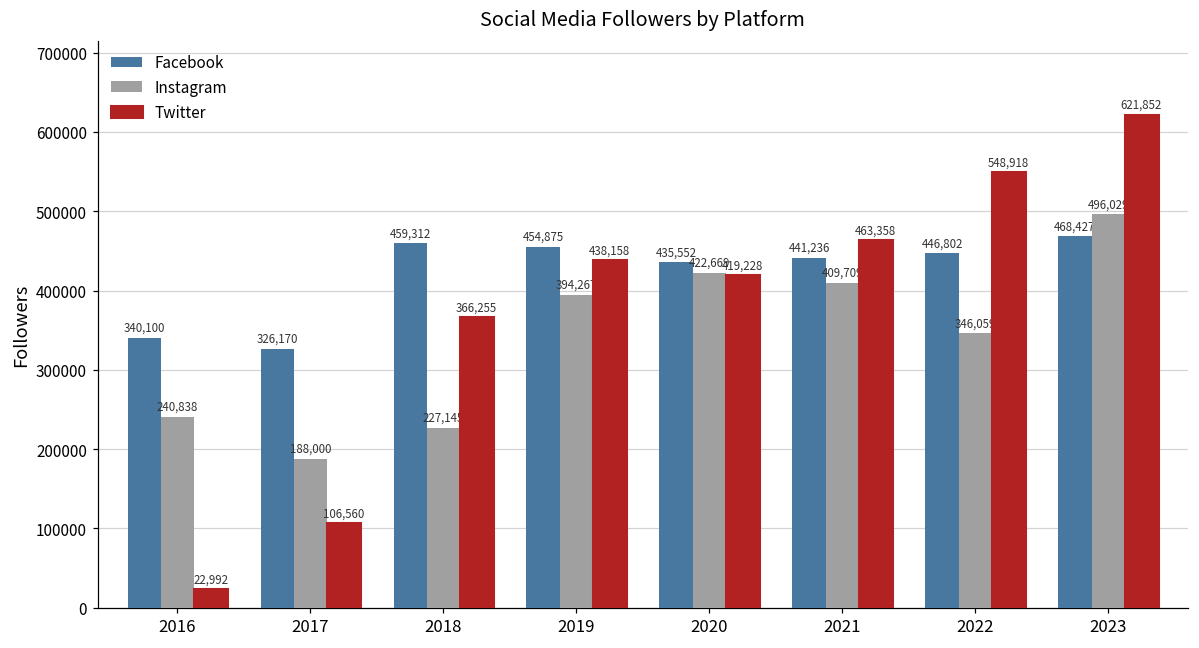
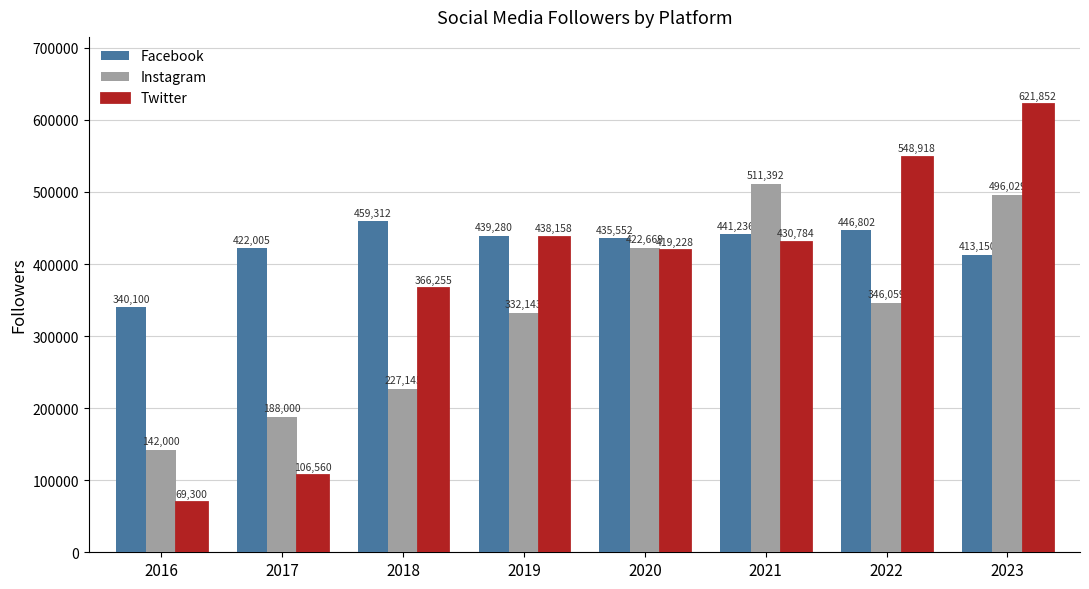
  {
    "Facebook": {
      "2016": "340,100",
-     "2017": "326,170",
+     "2017": "422,005",
      "2018": "459,312",
-     "2019": "454,875",
+     "2019": "439,280",
      "2020": "435,552",
      "2021": "441,236",
      "2022": "446,802",
-     "2023": "468,427"
+     "2023": "413,150"
    },
    "Instagram": {
-     "2016": "240,838",
+     "2016": "142,000",
      "2017": "188,000",
      "2018": "227,145",
-     "2019": "394,267",
-     "2021": "409,709",
+     "2019": "332,143",
+     "2021": "511,392",
      "2022": "346,059",
      "2023": "496,029"
    },
    "Twitter": {
-     "2016": "22,992",
+     "2016": "69,300",
      "2017": "106,560",
      "2018": "366,255",
      "2019": "438,158",
-     "2021": "463,358",
+     "2021": "430,784",
      "2022": "548,918",
      "2023": "621,852"
    }
  }
